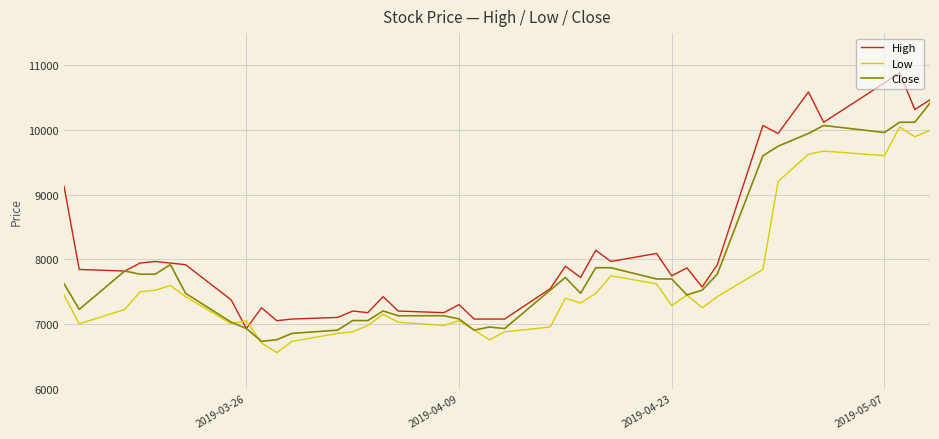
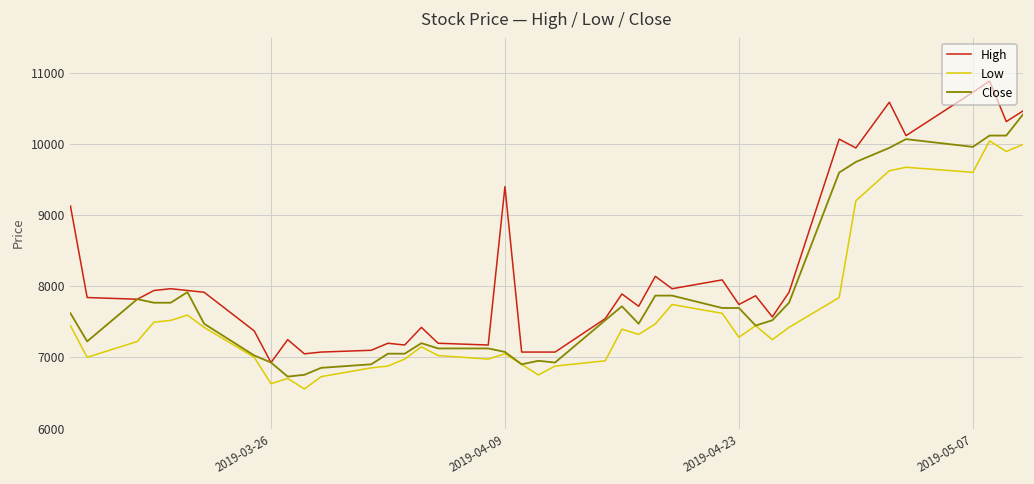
  {
    "High": {
-     "2019-04-09": 7300,
+     "2019-04-09": 9400,
      "2019-04-23": 7700
    },
    "Low": {
-     "2019-03-26": 7100,
+     "2019-03-26": 6600,
      "2019-04-23": 7300,
      "2019-05-07": 9600
    },
    "Close": {
      "2019-04-23": 7700,
      "2019-05-07": 10000
    }
  }
